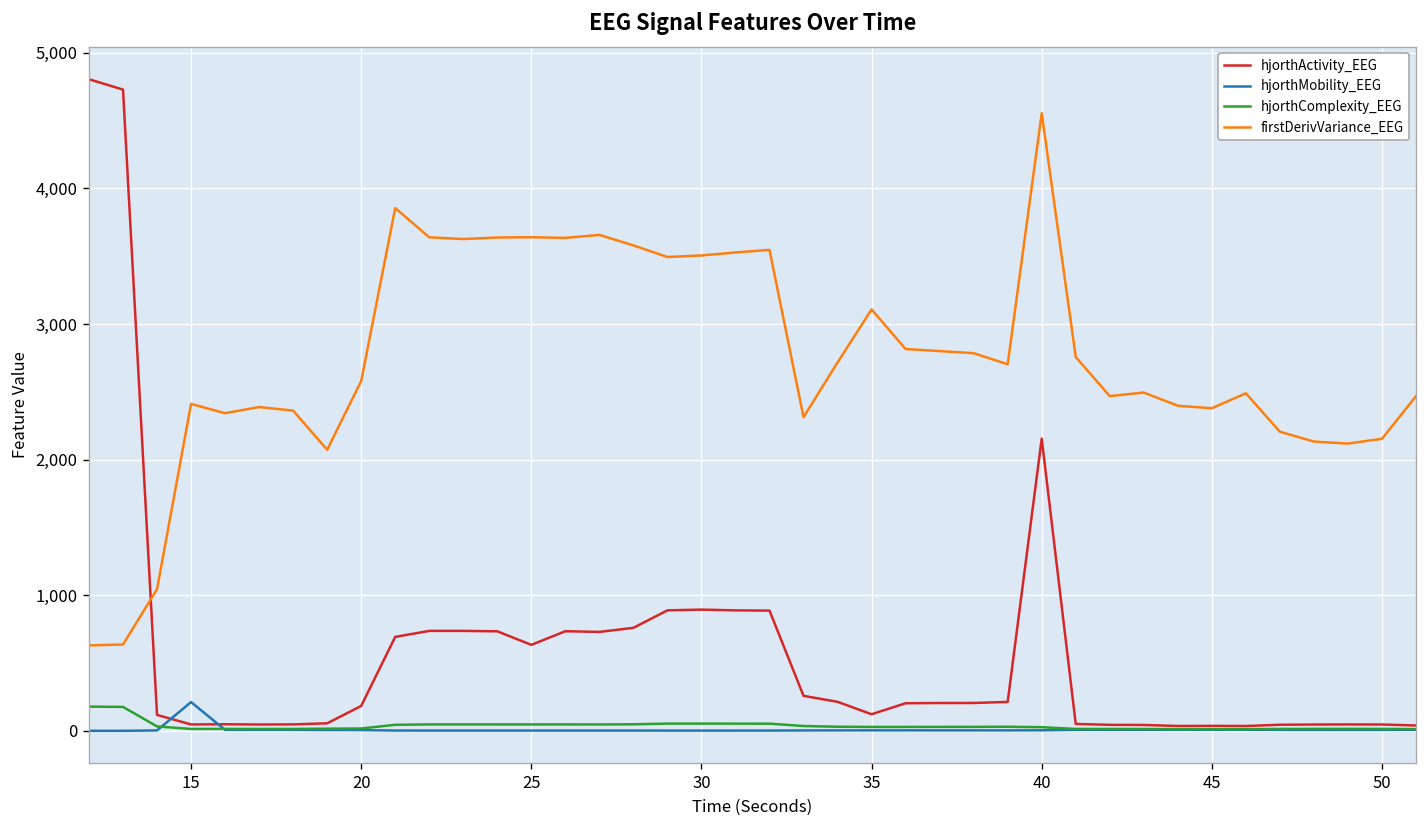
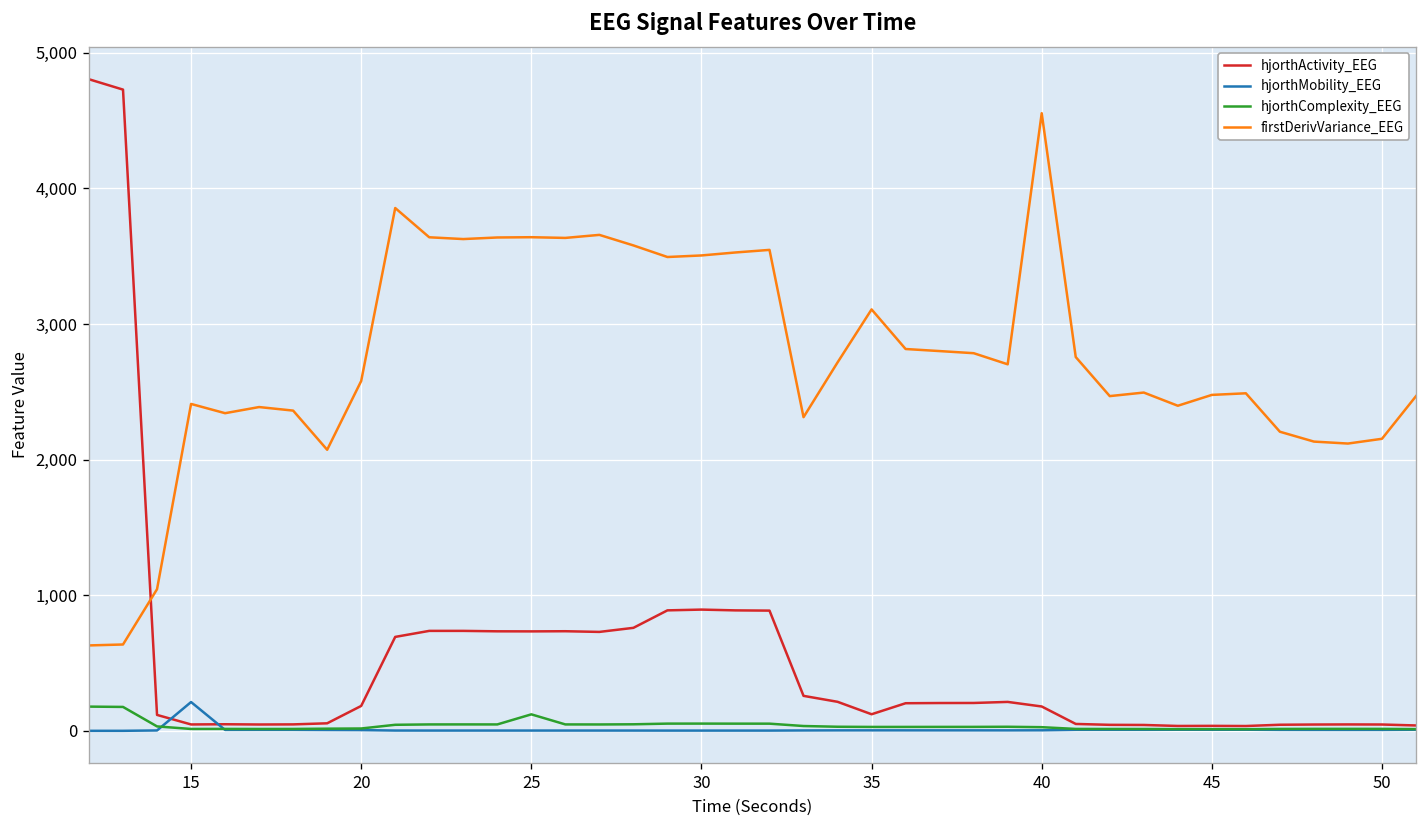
  {
    "hjorthActivity_EEG": {
      "15": "50",
      "20": "180",
-     "25": "630",
+     "25": "730",
      "30": "890",
      "35": "120",
-     "40": "2,150",
+     "40": "180",
      "45": "40",
      "50": "50"
    },
    "hjorthMobility_EEG": {
      "15": "210",
      "25": "0",
      "30": "0",
      "35": "0",
      "40": "0"
    },
    "hjorthComplexity_EEG": {
      "15": "10",
-     "25": "50",
+     "25": "120",
      "30": "50",
      "35": "30",
      "40": "30"
    },
    "firstDerivVariance_EEG": {
      "15": "2,410",
      "20": "2,580",
      "25": "3,640",
      "30": "3,510",
      "35": "3,110",
      "40": "4,550",
-     "45": "2,380",
+     "45": "2,480",
      "50": "2,150"
    }
  }
